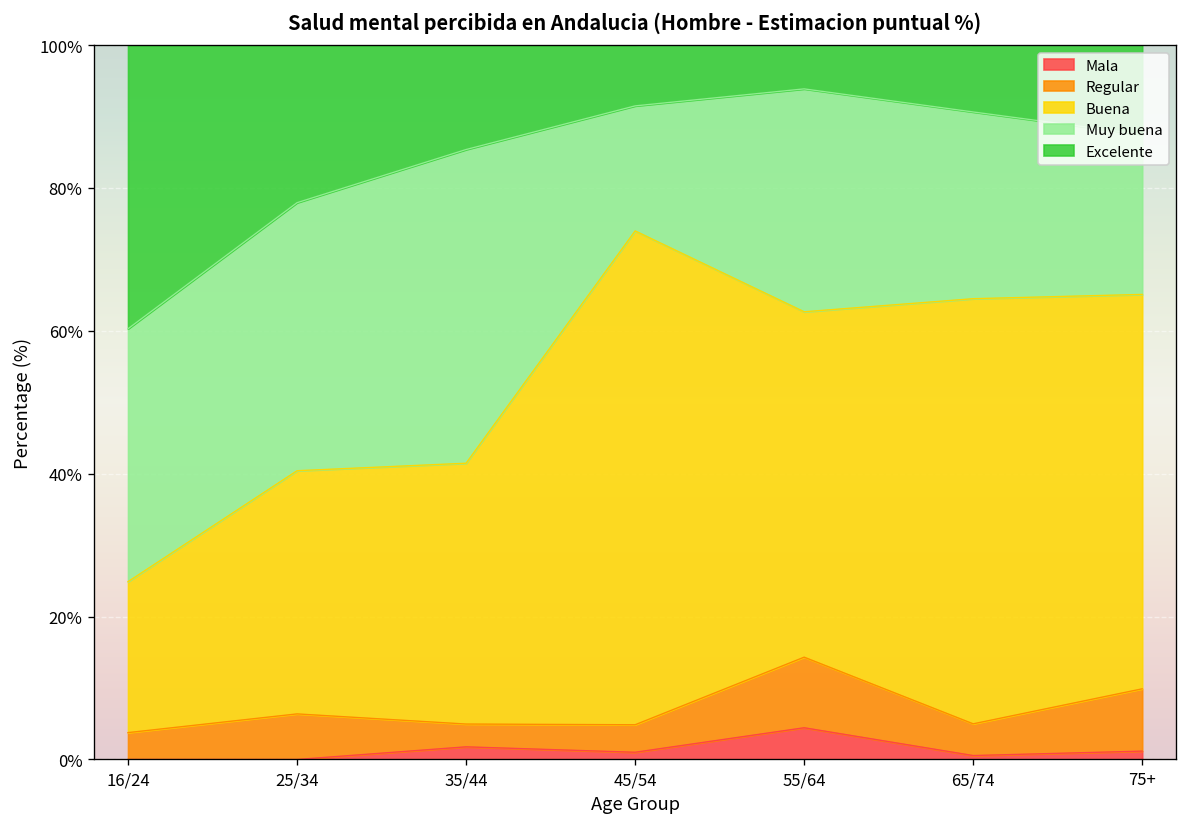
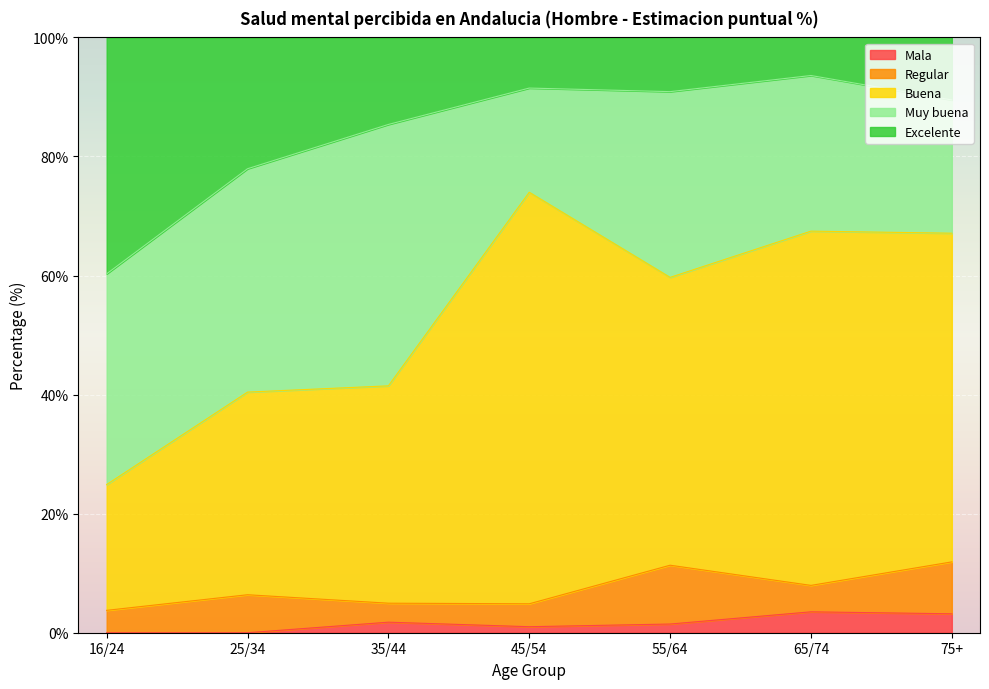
  {
    "Mala": {
      "16/24": "0%",
      "25/34": "0%",
      "35/44": "2%",
      "45/54": "1%",
-     "55/64": "4%",
-     "65/74": "1%",
-     "75+": "1%"
+     "55/64": "1%",
+     "65/74": "4%",
+     "75+": "3%"
    },
    "Regular": {
      "16/24": "4%",
      "25/34": "6%",
      "35/44": "3%",
      "45/54": "4%",
      "55/64": "10%",
      "65/74": "4%",
      "75+": "9%"
    },
    "Buena": {
      "16/24": "21%",
      "25/34": "34%",
      "35/44": "37%",
      "45/54": "69%",
      "55/64": "48%",
      "65/74": "60%",
      "75+": "55%"
    },
    "Muy buena": {
      "16/24": "35%",
      "25/34": "38%",
      "35/44": "44%",
      "45/54": "18%",
      "55/64": "31%",
      "65/74": "26%"
    },
    "Excelente": {
      "16/24": "40%",
      "25/34": "22%",
      "35/44": "15%",
      "45/54": "9%"
    }
  }
